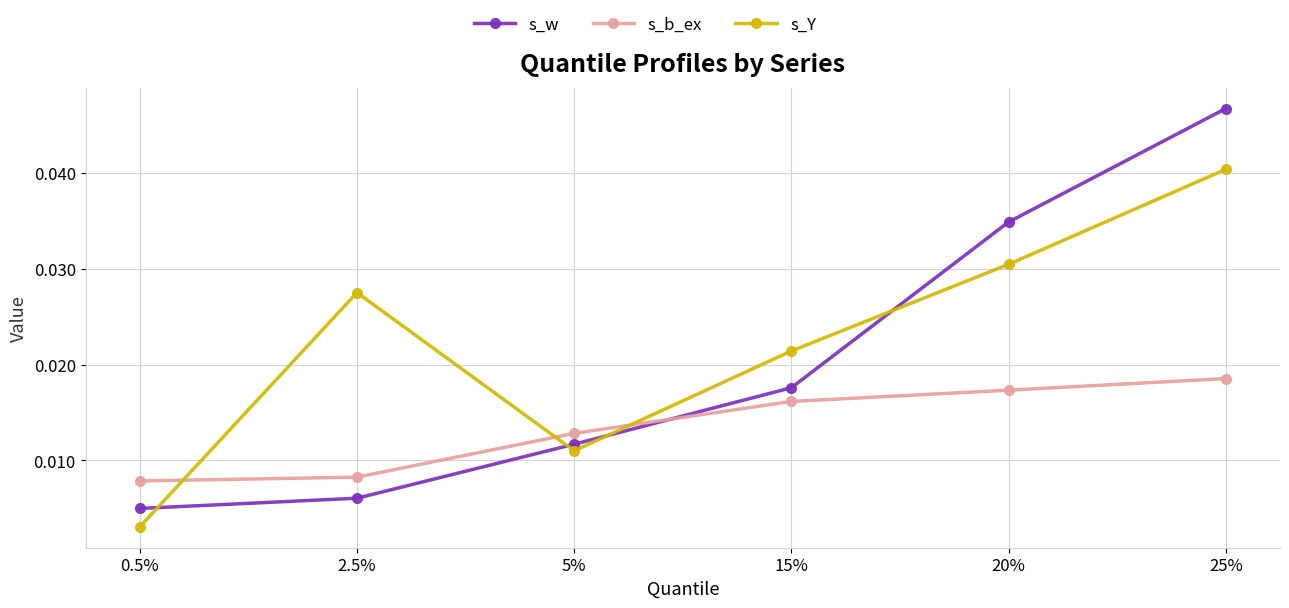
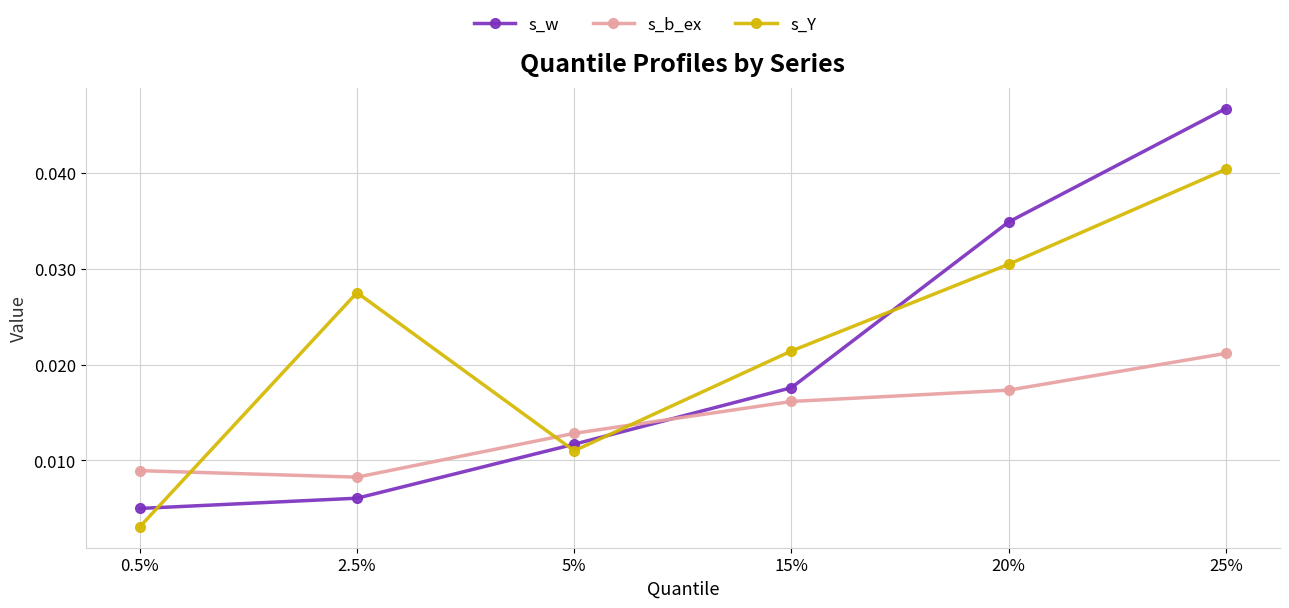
  {
    "s_w": {
      "0.5%": 0.005,
      "2.5%": 0.006,
      "5%": 0.012,
      "15%": 0.018,
      "20%": 0.035,
      "25%": 0.047
    },
    "s_b_ex": {
-     "0.5%": 0.008,
+     "0.5%": 0.009,
      "2.5%": 0.008,
      "5%": 0.013,
      "15%": 0.016,
      "20%": 0.017,
-     "25%": 0.019
+     "25%": 0.021
    },
    "s_Y": {
      "0.5%": 0.003,
      "2.5%": 0.028,
      "5%": 0.011,
      "15%": 0.021,
      "20%": 0.030,
      "25%": 0.040
    }
  }
